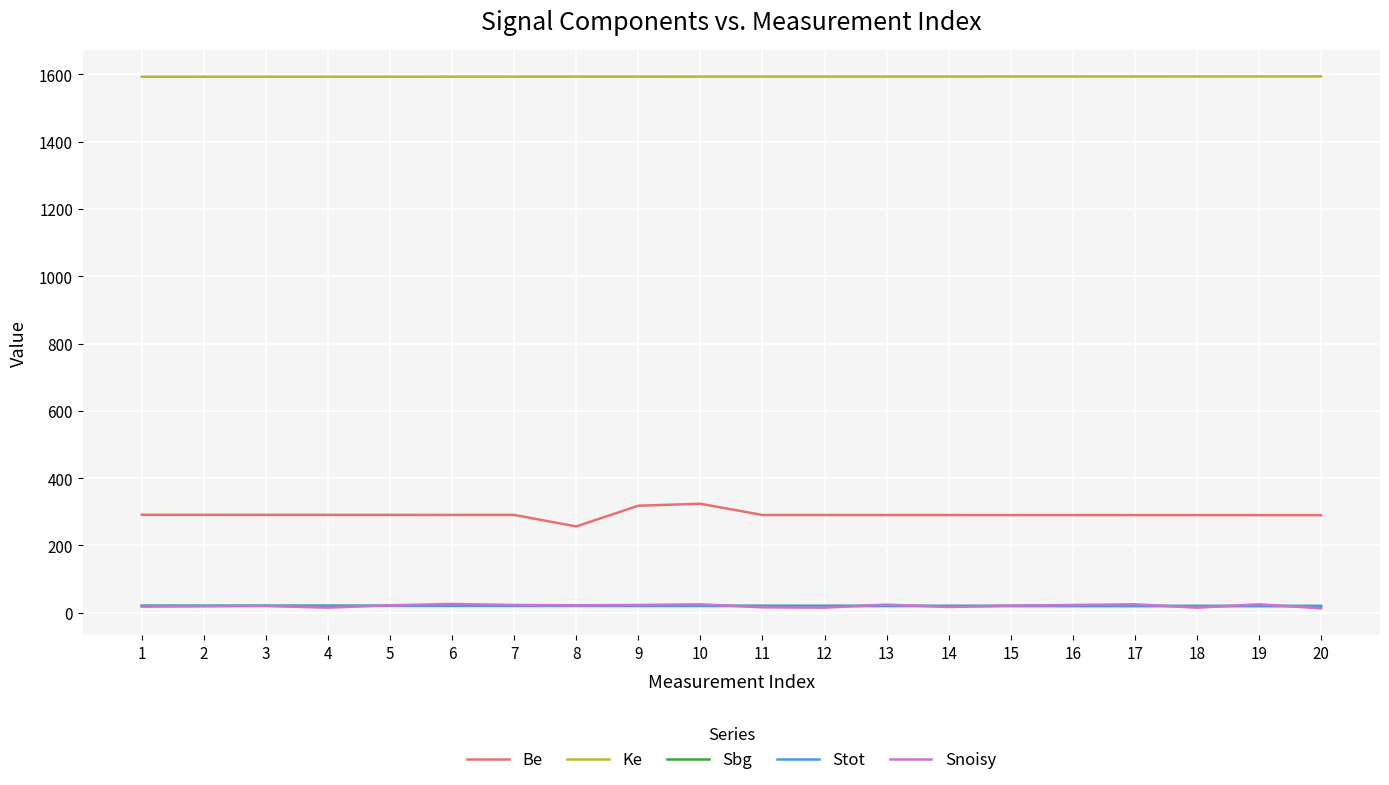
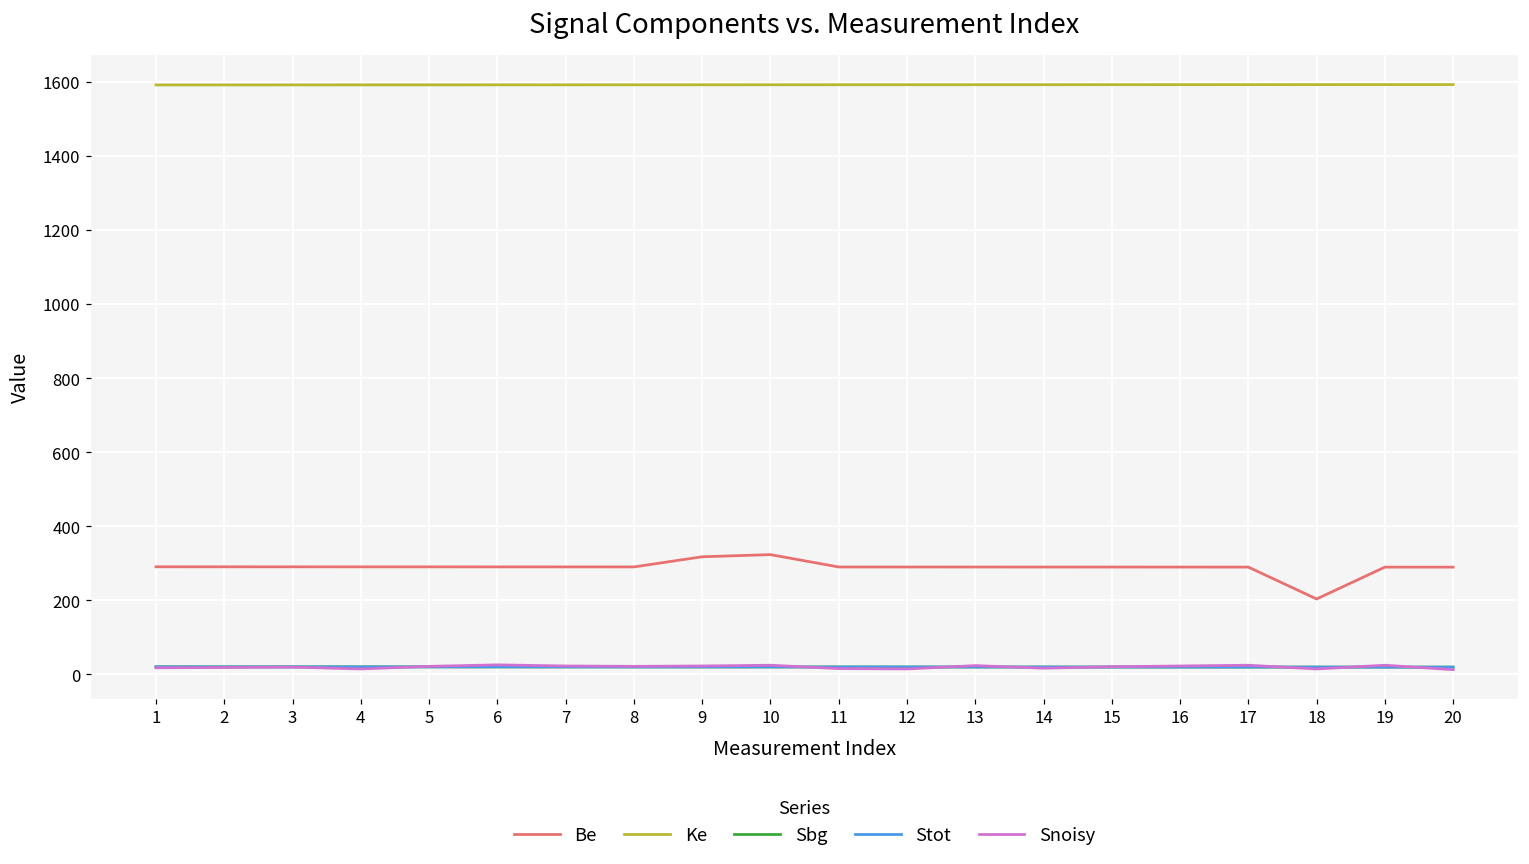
  {
    "Be": {
      "1": 290,
      "2": 290,
      "3": 290,
      "4": 290,
      "5": 290,
      "6": 290,
      "7": 290,
-     "8": 260,
+     "8": 290,
      "9": 320,
      "10": 320,
      "11": 290,
      "12": 290,
      "13": 290,
      "14": 290,
      "15": 290,
      "16": 290,
      "17": 290,
-     "18": 290,
+     "18": 200,
      "19": 290,
      "20": 290
    },
    "Ke": {
      "1": 1590,
      "2": 1590,
      "3": 1590,
      "4": 1590,
      "5": 1590,
      "6": 1590,
      "7": 1590,
      "8": 1590,
      "9": 1590,
      "10": 1590,
      "11": 1590,
      "12": 1590,
      "13": 1590,
      "14": 1590,
      "15": 1590,
      "16": 1590,
      "17": 1590,
      "18": 1590,
      "19": 1590,
      "20": 1590
    }
  }
